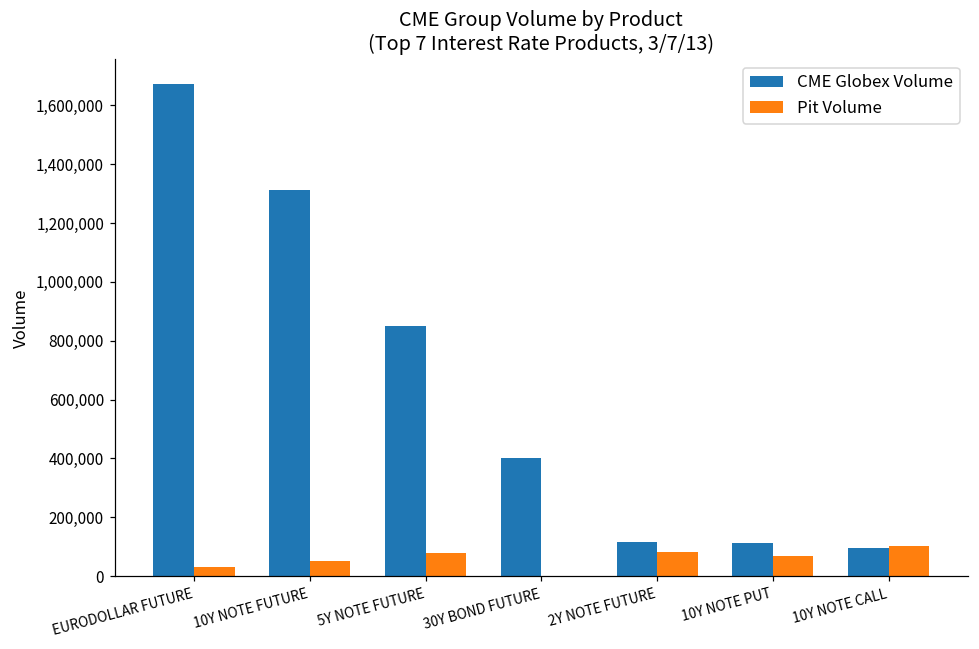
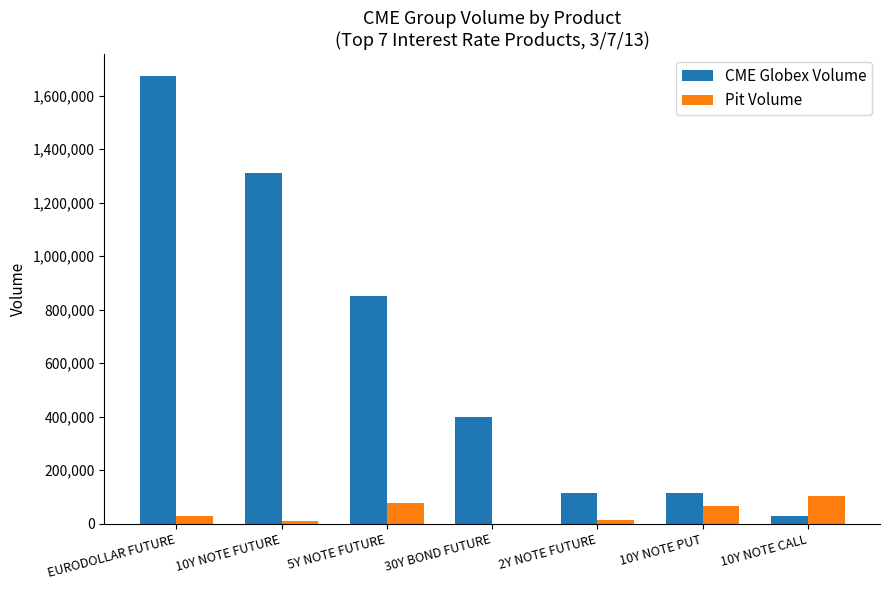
  {
    "CME Globex Volume": {
      "EURODOLLAR FUTURE": "1,670,000",
      "10Y NOTE FUTURE": "1,310,000",
      "5Y NOTE FUTURE": "850,000",
      "30Y BOND FUTURE": "400,000",
      "2Y NOTE FUTURE": "120,000",
      "10Y NOTE PUT": "110,000",
-     "10Y NOTE CALL": "90,000"
+     "10Y NOTE CALL": "30,000"
    },
    "Pit Volume": {
      "EURODOLLAR FUTURE": "30,000",
-     "10Y NOTE FUTURE": "50,000",
+     "10Y NOTE FUTURE": "10,000",
      "5Y NOTE FUTURE": "80,000",
-     "2Y NOTE FUTURE": "80,000",
+     "2Y NOTE FUTURE": "20,000",
      "10Y NOTE PUT": "70,000",
      "10Y NOTE CALL": "100,000"
    }
  }
